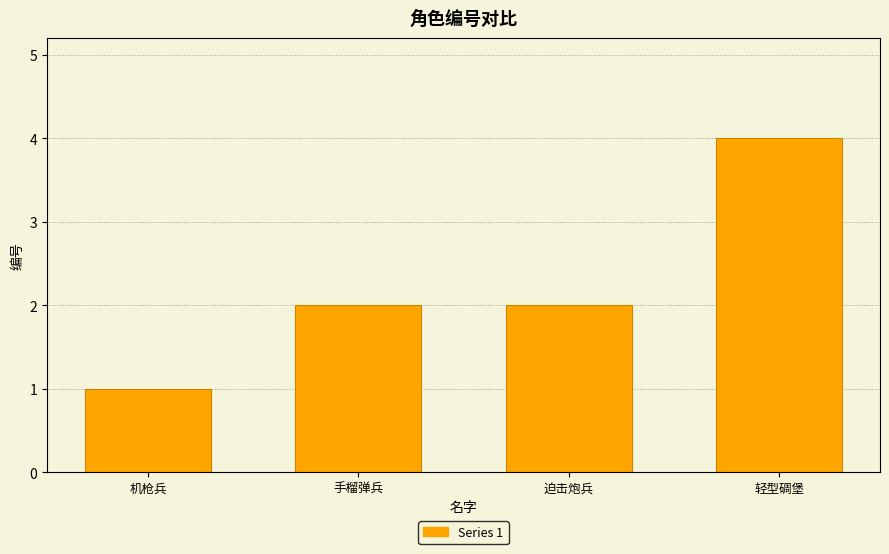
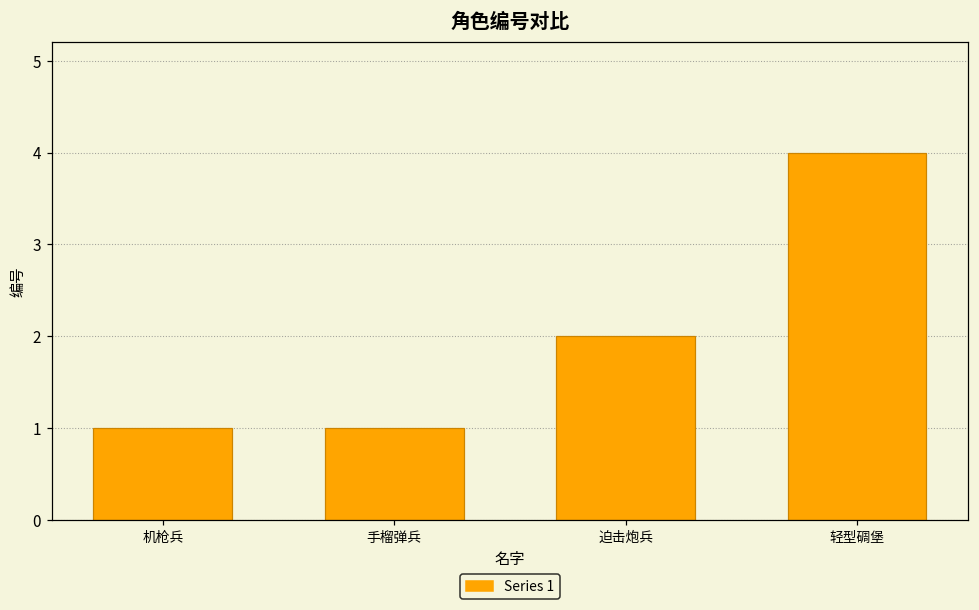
  {
    "机枪兵": 1,
-   "手榴弹兵": 2,
+   "手榴弹兵": 1,
    "迫击炮兵": 2,
    "轻型碉堡": 4
  }
